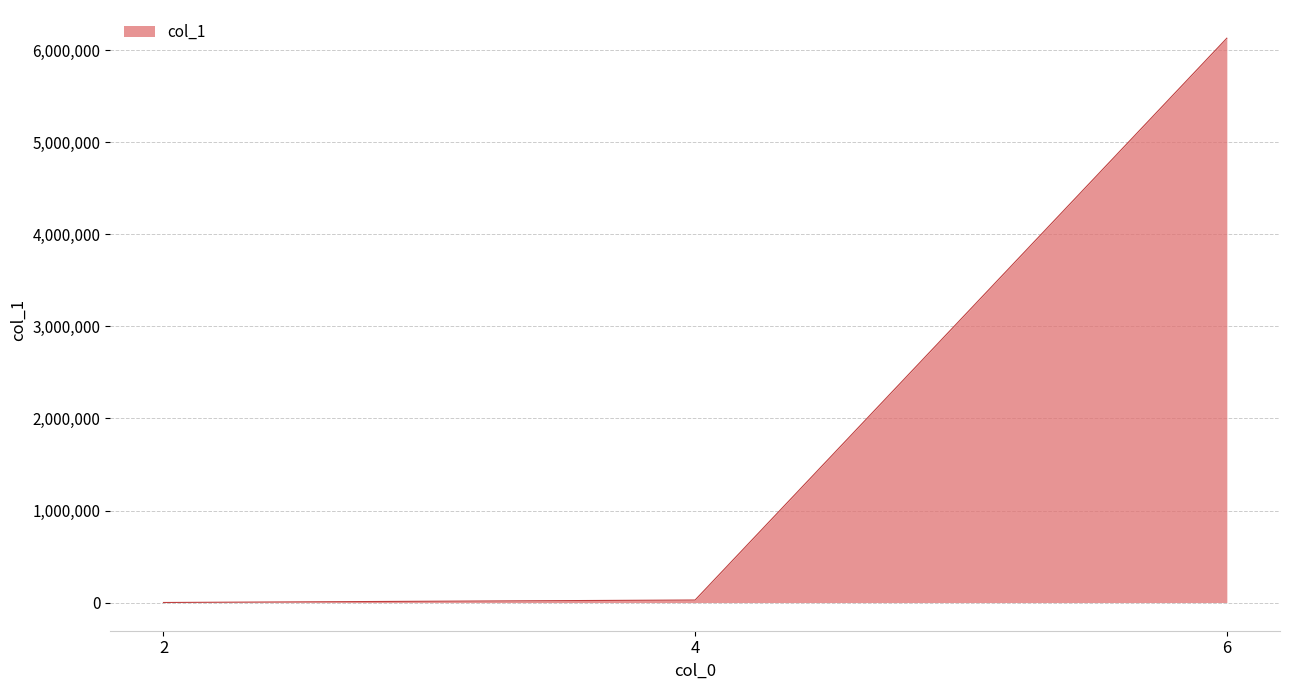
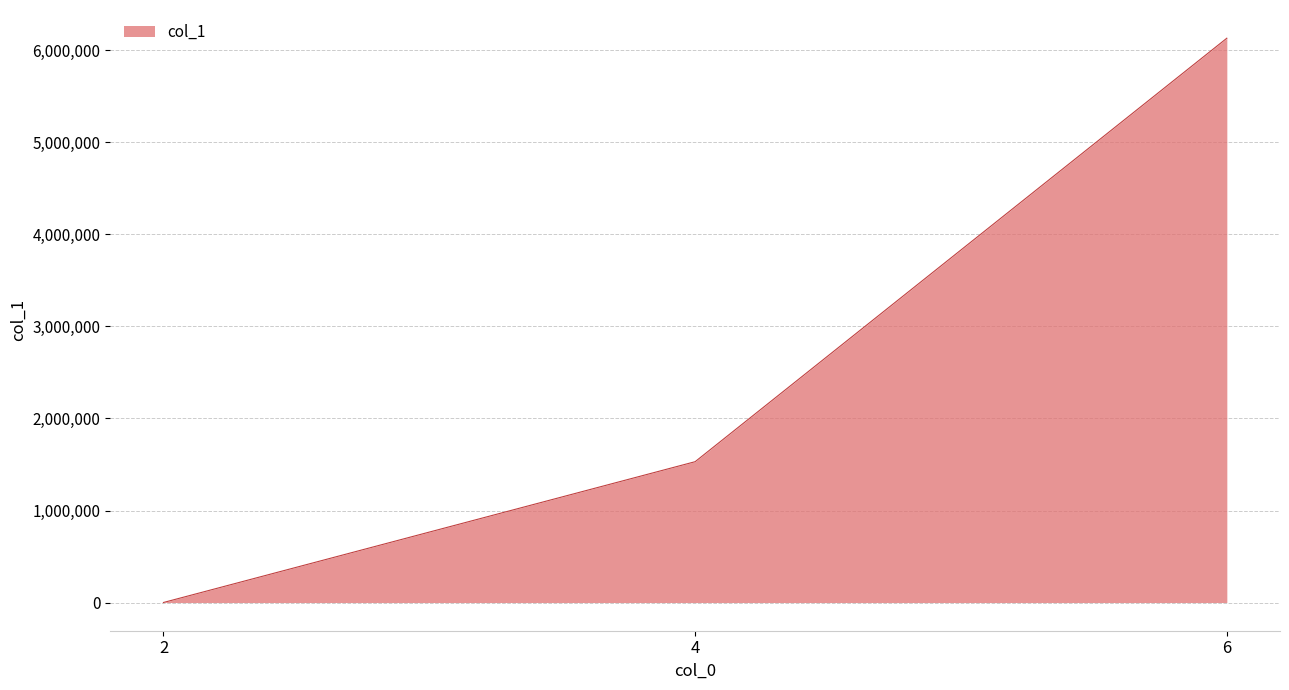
  {
    "2": "0",
-   "4": "0",
+   "4": "1,500,000",
    "6": "6,100,000"
  }
